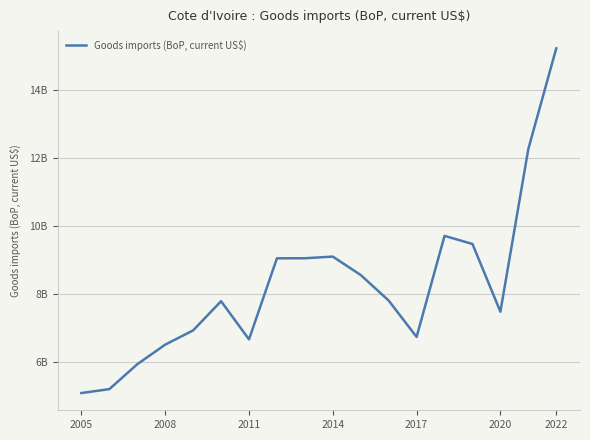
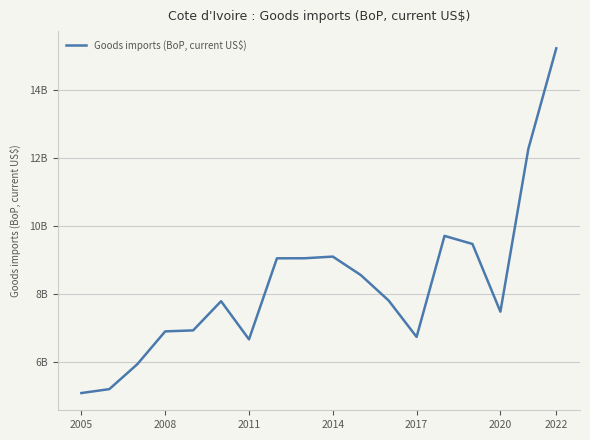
  {
    "2005": 5100000000,
-   "2008": 6500000000,
+   "2008": 6900000000,
    "2011": 6700000000,
    "2014": 9100000000,
    "2017": 6700000000,
    "2020": 7500000000,
    "2022": 15200000000
  }
